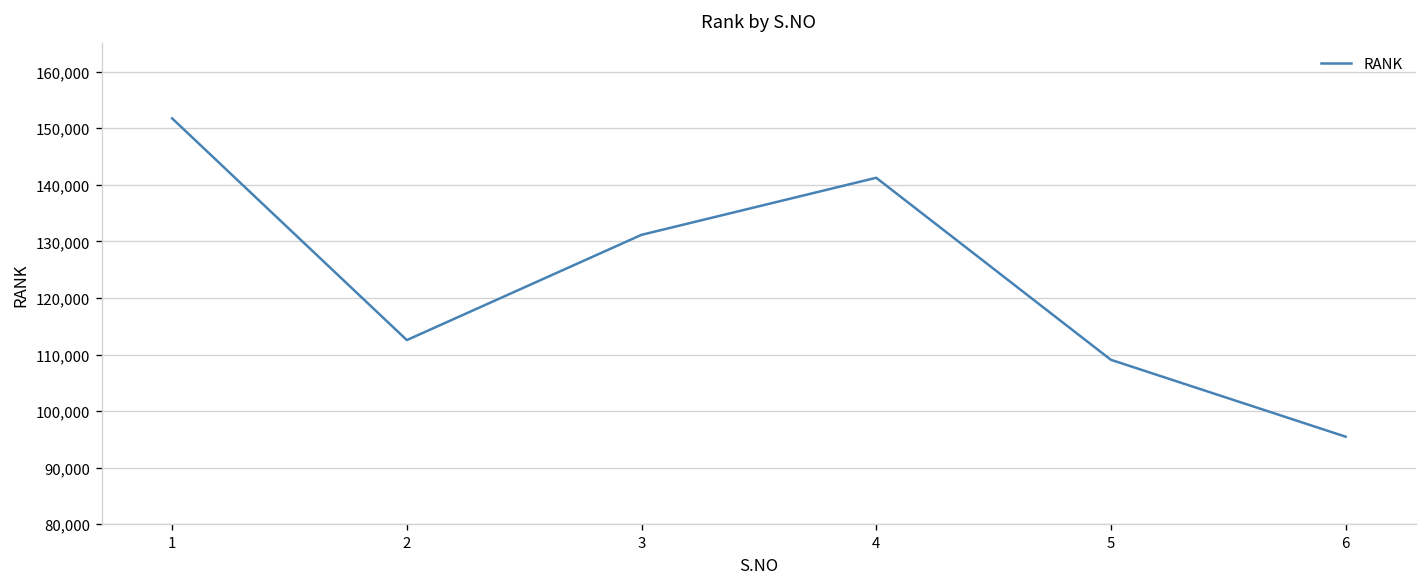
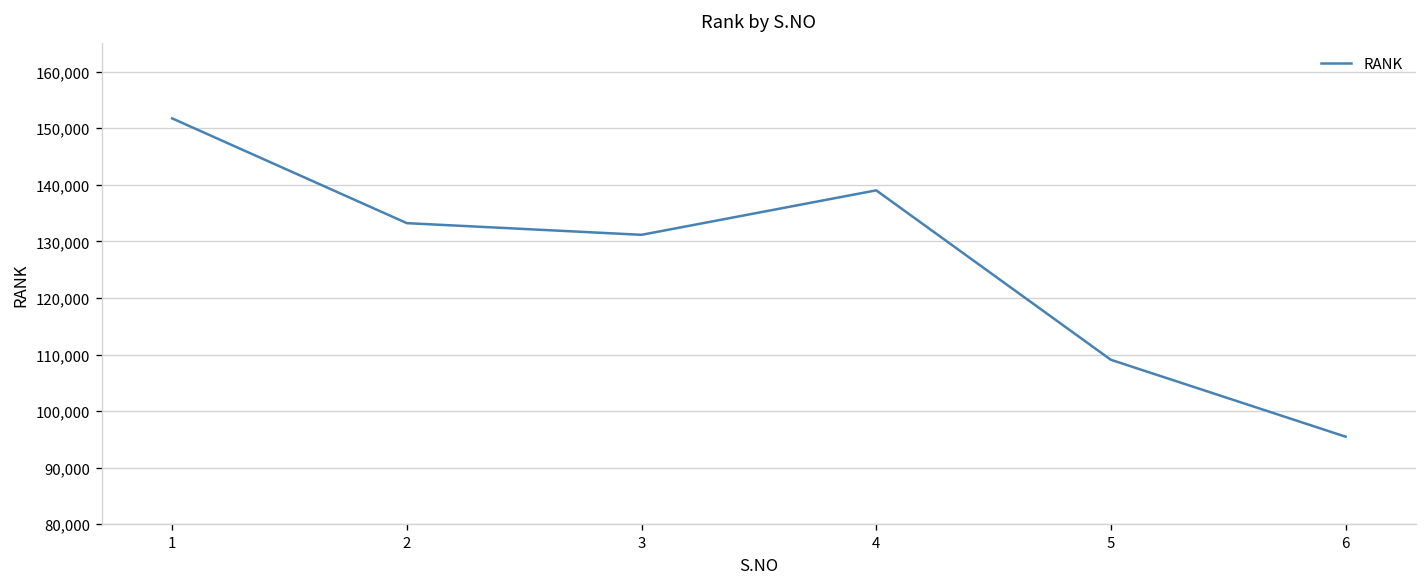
  {
    "1": "152,000",
-   "2": "113,000",
+   "2": "133,000",
    "3": "131,000",
-   "4": "141,000",
+   "4": "139,000",
    "5": "109,000",
    "6": "95,000"
  }
